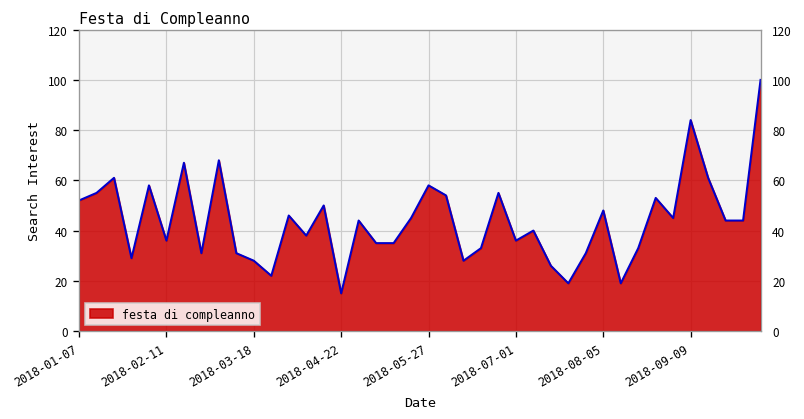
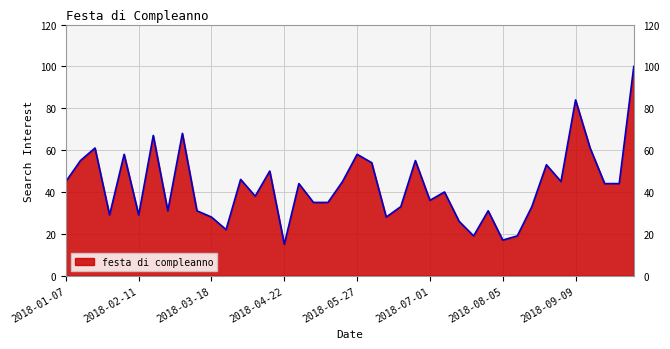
  {
-   "2018-01-07": 52,
-   "2018-02-11": 36,
+   "2018-01-07": 45,
+   "2018-02-11": 29,
    "2018-03-18": 28,
    "2018-04-22": 15,
    "2018-05-27": 58,
    "2018-07-01": 36,
-   "2018-08-05": 48,
+   "2018-08-05": 17,
    "2018-09-09": 84
  }
